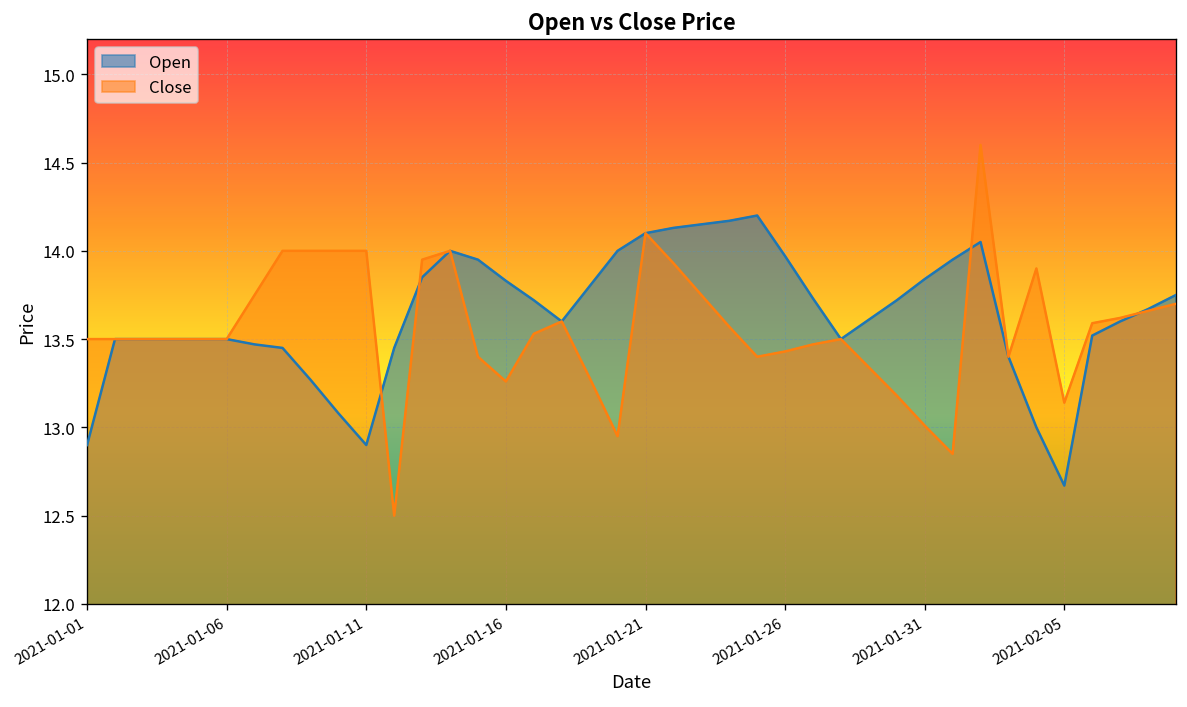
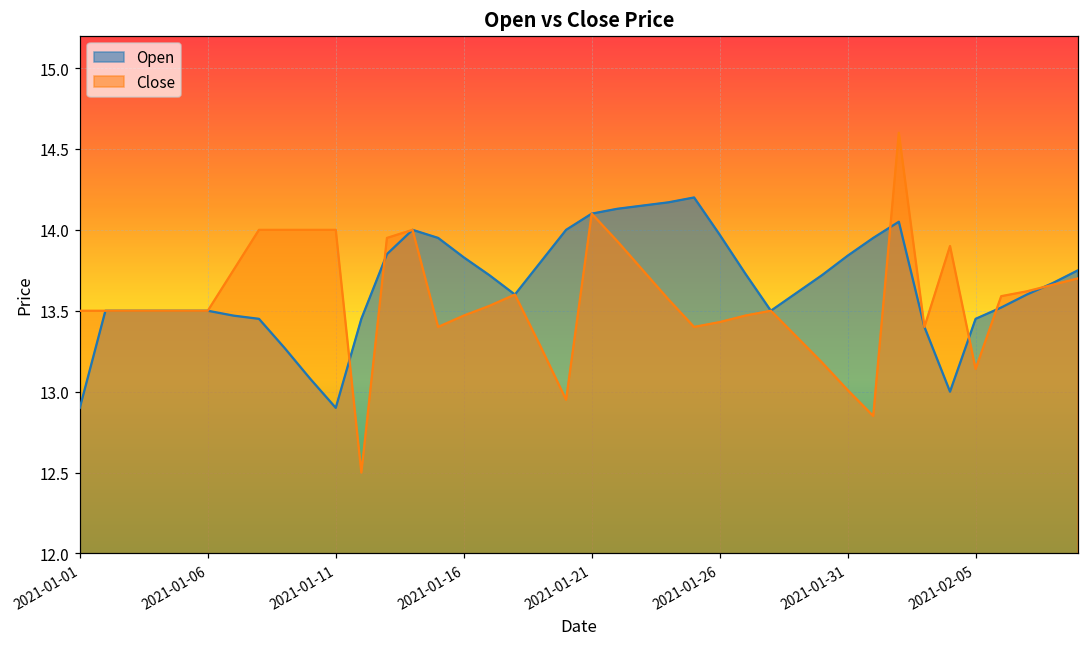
  {
    "Open": {
      "2021-01-01": 12.90,
      "2021-01-11": 12.90,
      "2021-01-16": 13.83,
      "2021-01-26": 13.97,
      "2021-01-31": 13.84,
-     "2021-02-05": 12.67
+     "2021-02-05": 13.45
    },
    "Close": {
      "2021-01-01": 13.50,
      "2021-01-11": 14.00,
-     "2021-01-16": 13.26,
+     "2021-01-16": 13.47,
      "2021-01-26": 13.43,
      "2021-01-31": 13.01,
      "2021-02-05": 13.14
    }
  }
